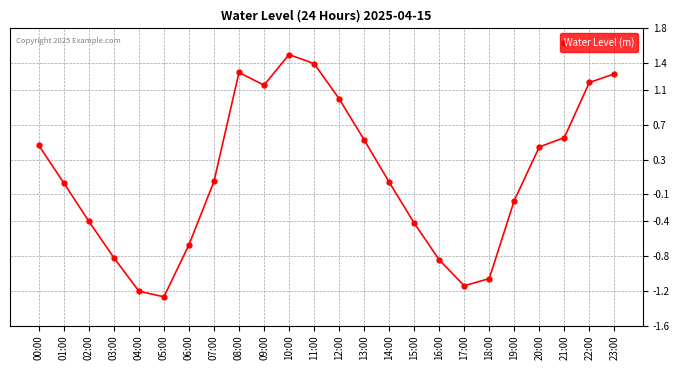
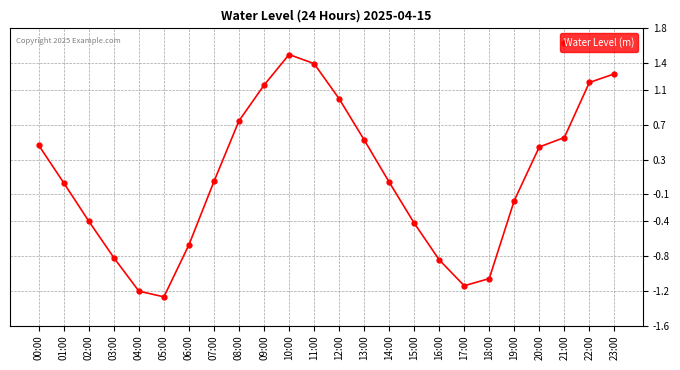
  {
    "00:00": 0.5,
    "01:00": 0.0,
    "02:00": -0.4,
    "03:00": -0.8,
    "04:00": -1.2,
    "05:00": -1.3,
    "06:00": -0.7,
    "07:00": 0.0,
-   "08:00": 1.3,
+   "08:00": 0.7,
    "09:00": 1.2,
    "10:00": 1.5,
    "11:00": 1.4,
    "12:00": 1.0,
    "13:00": 0.5,
    "14:00": 0.0,
    "15:00": -0.4,
    "16:00": -0.8,
    "17:00": -1.1,
    "18:00": -1.1,
    "19:00": -0.2,
    "20:00": 0.4,
    "21:00": 0.6,
    "22:00": 1.2,
    "23:00": 1.3
  }
